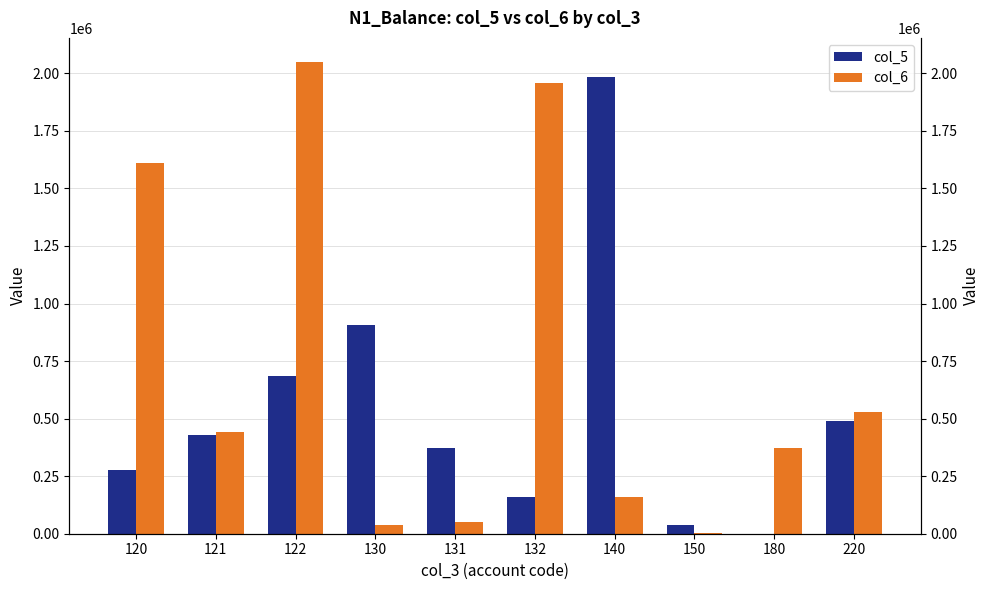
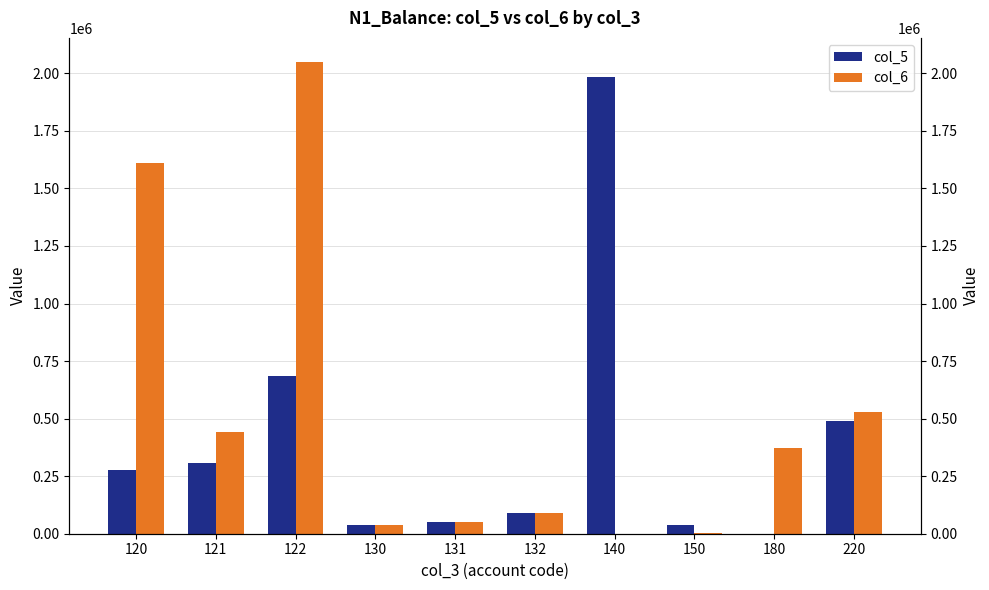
  {
    "col_5": {
      "120": 280000,
-     "121": 430000,
+     "121": 310000,
      "122": 680000,
-     "130": 910000,
-     "131": 370000,
-     "132": 160000,
+     "130": 40000,
+     "131": 50000,
+     "132": 90000,
      "140": 1980000,
      "150": 40000,
      "220": 490000
    },
    "col_6": {
      "120": 1610000,
      "121": 440000,
      "122": 2050000,
      "130": 40000,
      "131": 50000,
-     "132": 1960000,
-     "140": 160000,
+     "132": 90000,
+     "140": 0,
      "180": 370000,
      "220": 530000
    }
  }
